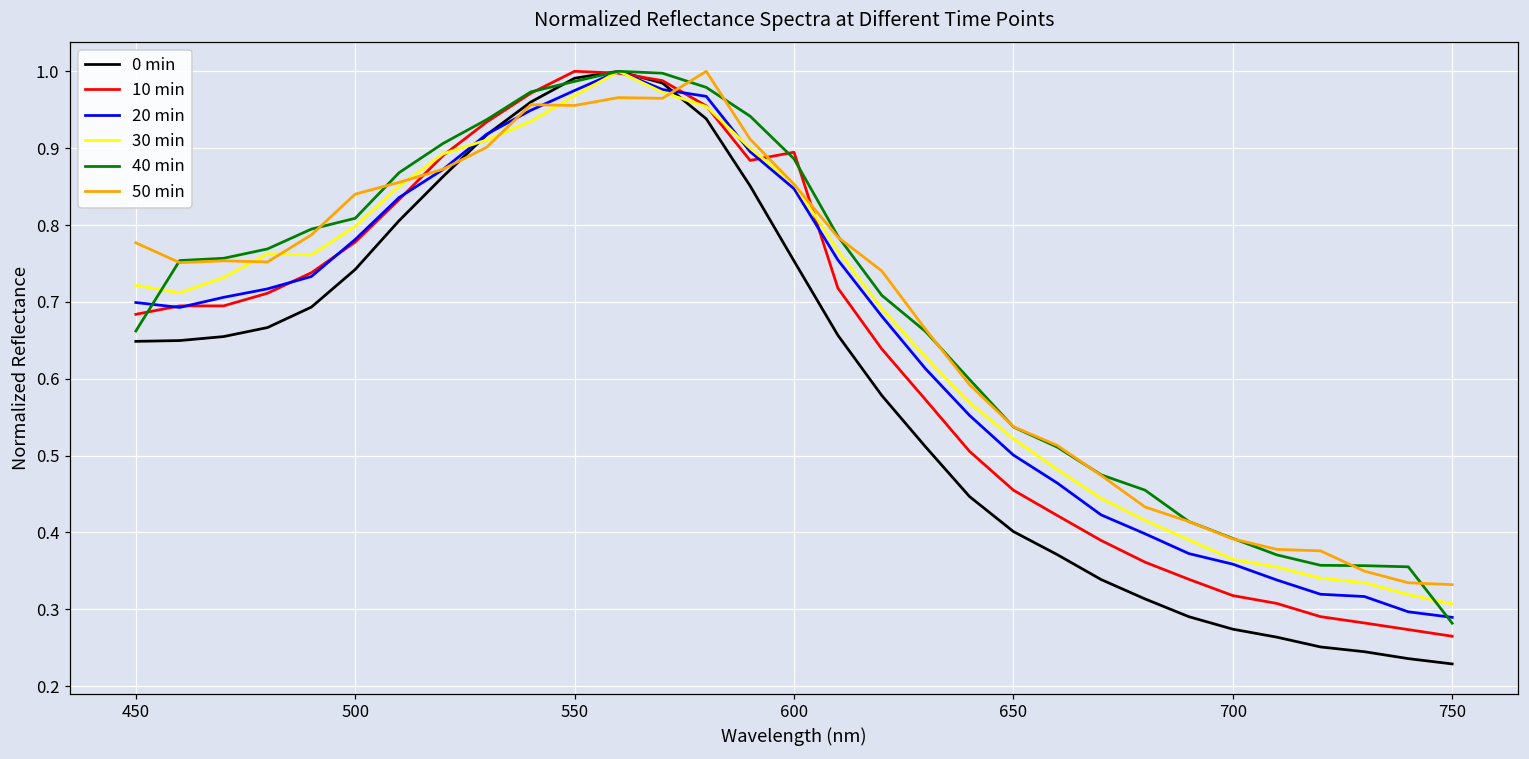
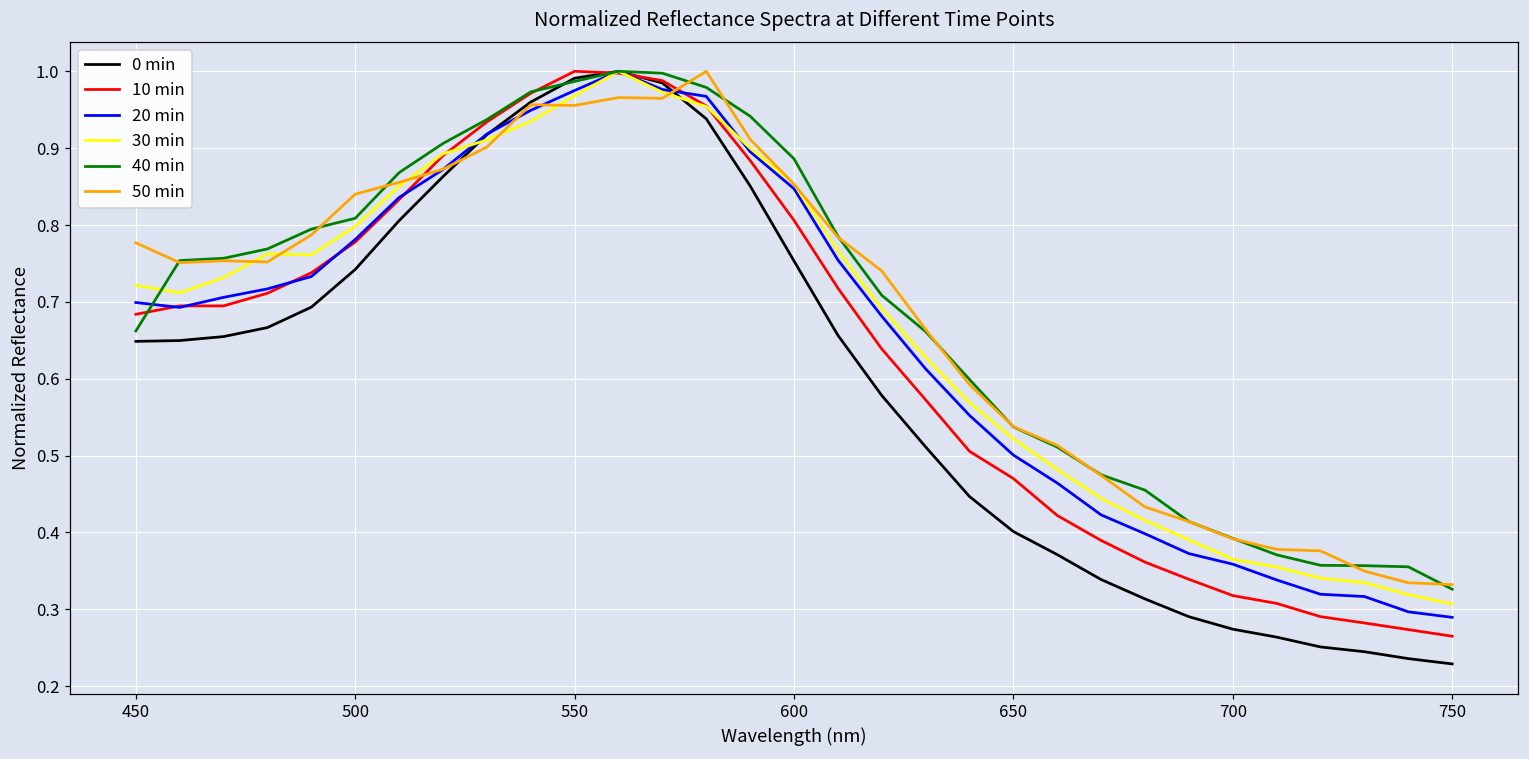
  {
    "0 min": {
      "450": 0.65,
      "500": 0.74,
      "550": 0.99,
      "600": 0.75,
      "650": 0.40,
      "700": 0.27,
      "750": 0.23
    },
    "10 min": {
      "450": 0.68,
      "550": 1.00,
-     "600": 0.89,
-     "650": 0.45,
+     "600": 0.81,
+     "650": 0.47,
      "700": 0.32,
      "750": 0.26
    },
    "20 min": {
      "450": 0.70,
      "550": 0.98,
      "600": 0.85,
      "650": 0.50,
      "700": 0.36,
      "750": 0.29
    },
    "30 min": {
      "450": 0.72,
      "500": 0.80,
      "550": 0.97,
      "650": 0.52,
      "700": 0.36,
      "750": 0.31
    },
    "40 min": {
      "450": 0.66,
      "500": 0.81,
      "550": 0.99,
      "600": 0.89,
-     "750": 0.28
+     "750": 0.33
    },
    "50 min": {
      "450": 0.78,
      "500": 0.84,
      "550": 0.96,
      "750": 0.33
    }
  }
